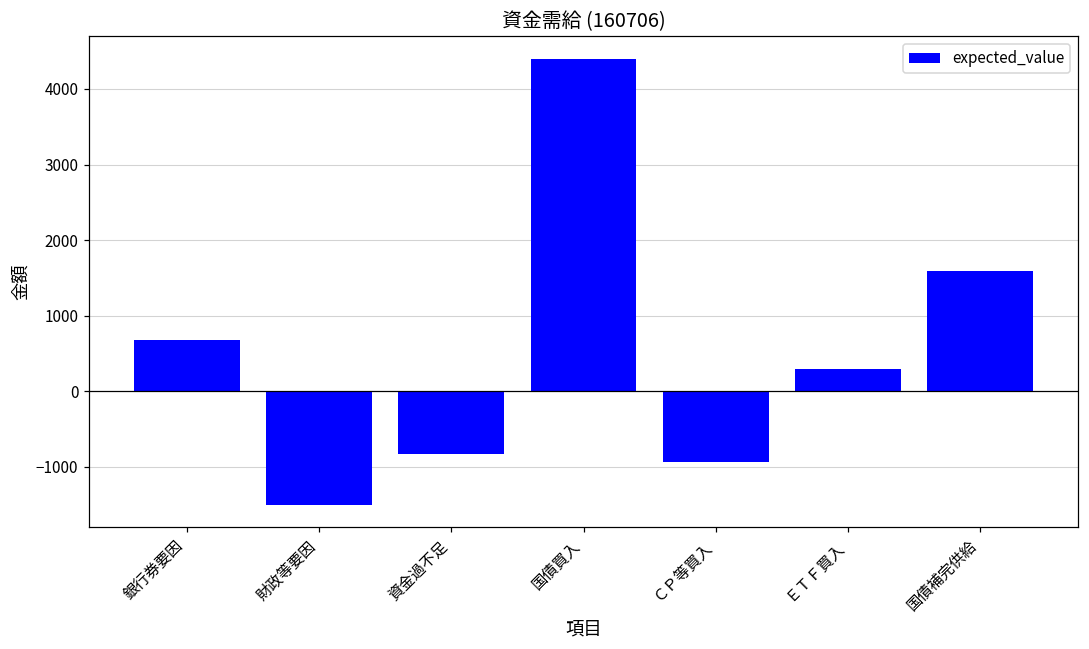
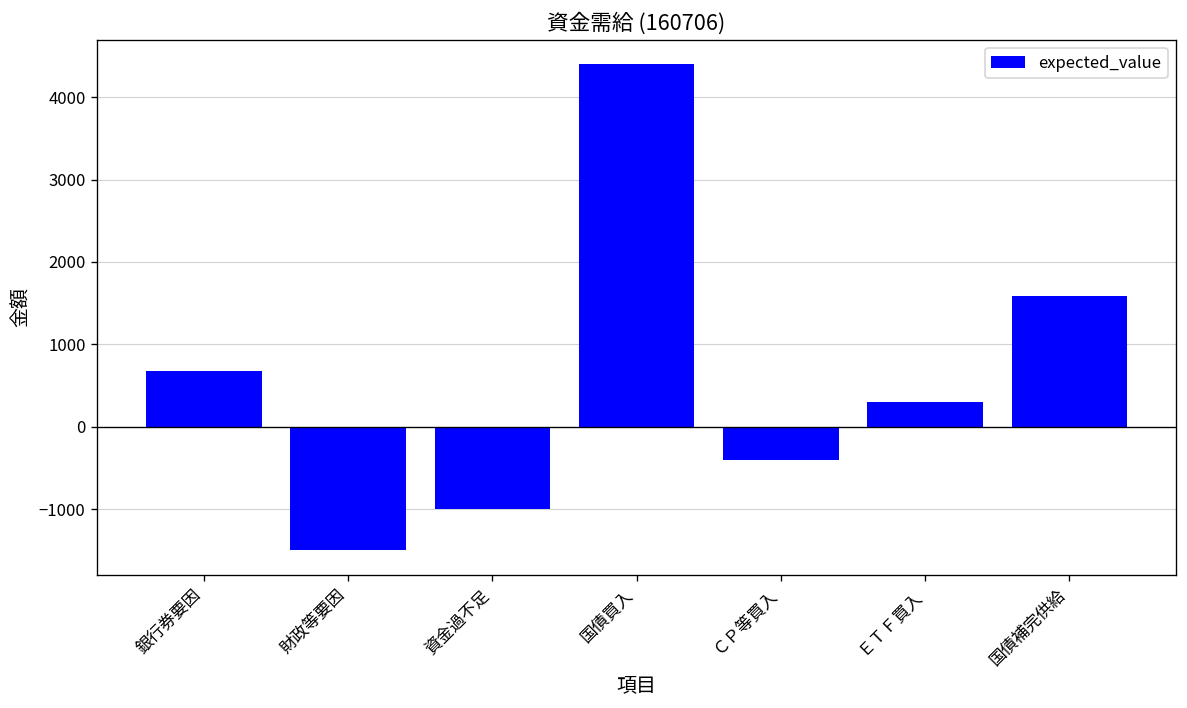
  {
    "銀行券要因": 700,
    "財政等要因": -1500,
-   "資金過不足": -800,
+   "資金過不足": -1000,
    "国債買入": 4400,
-   "ＣＰ等買入": -900,
+   "ＣＰ等買入": -400,
    "ＥＴＦ買入": 300,
    "国債補完供給": 1600
  }
